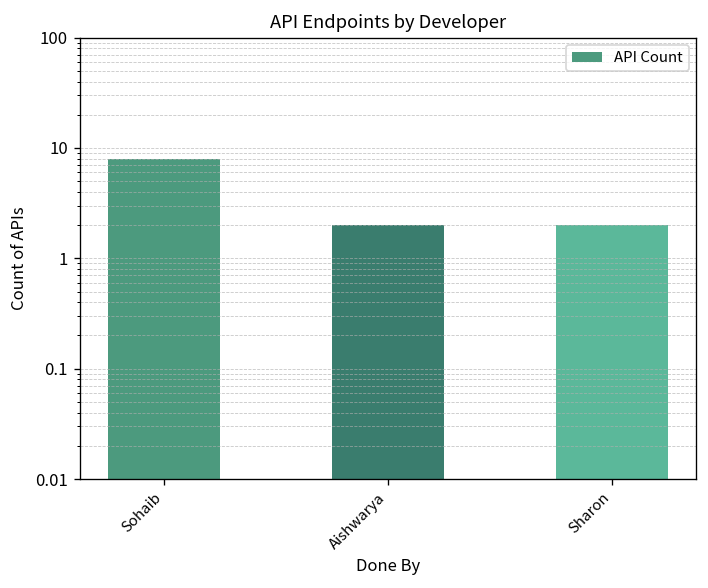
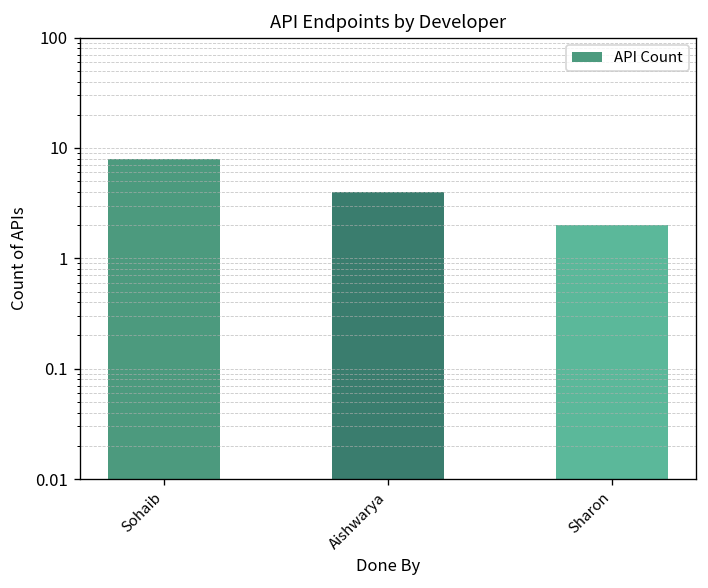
  {
    "Sohaib": 8,
-   "Aishwarya": 2,
+   "Aishwarya": 4,
    "Sharon": 2
  }
